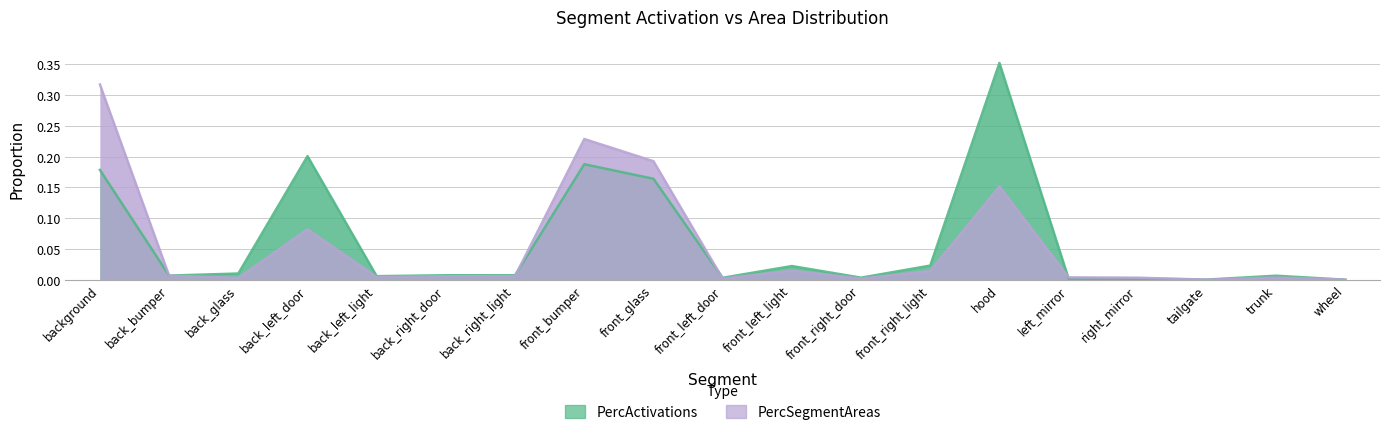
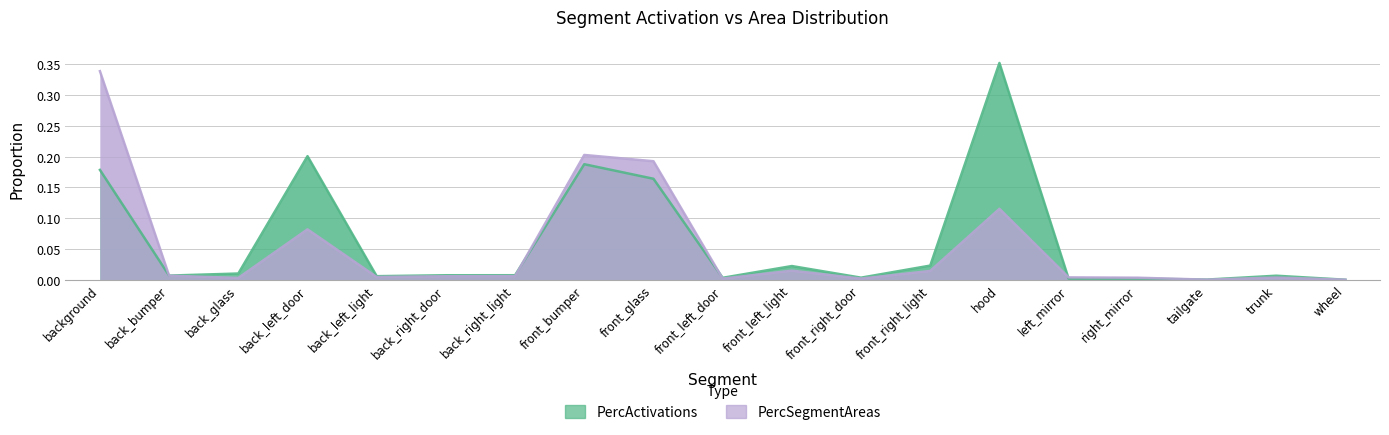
  {
    "PercActivations": {
      "background": 0.18,
      "back_glass": 0.01,
      "back_left_door": 0.20,
      "front_bumper": 0.19,
      "front_glass": 0.16,
      "front_left_light": 0.02,
      "front_right_light": 0.02,
      "hood": 0.35
    },
    "PercSegmentAreas": {
-     "background": 0.32,
+     "background": 0.34,
      "back_glass": 0.00,
      "back_left_door": 0.08,
-     "front_bumper": 0.23,
+     "front_bumper": 0.20,
      "front_glass": 0.19,
      "front_left_light": 0.01,
      "front_right_light": 0.01,
-     "hood": 0.15
+     "hood": 0.12
    }
  }
